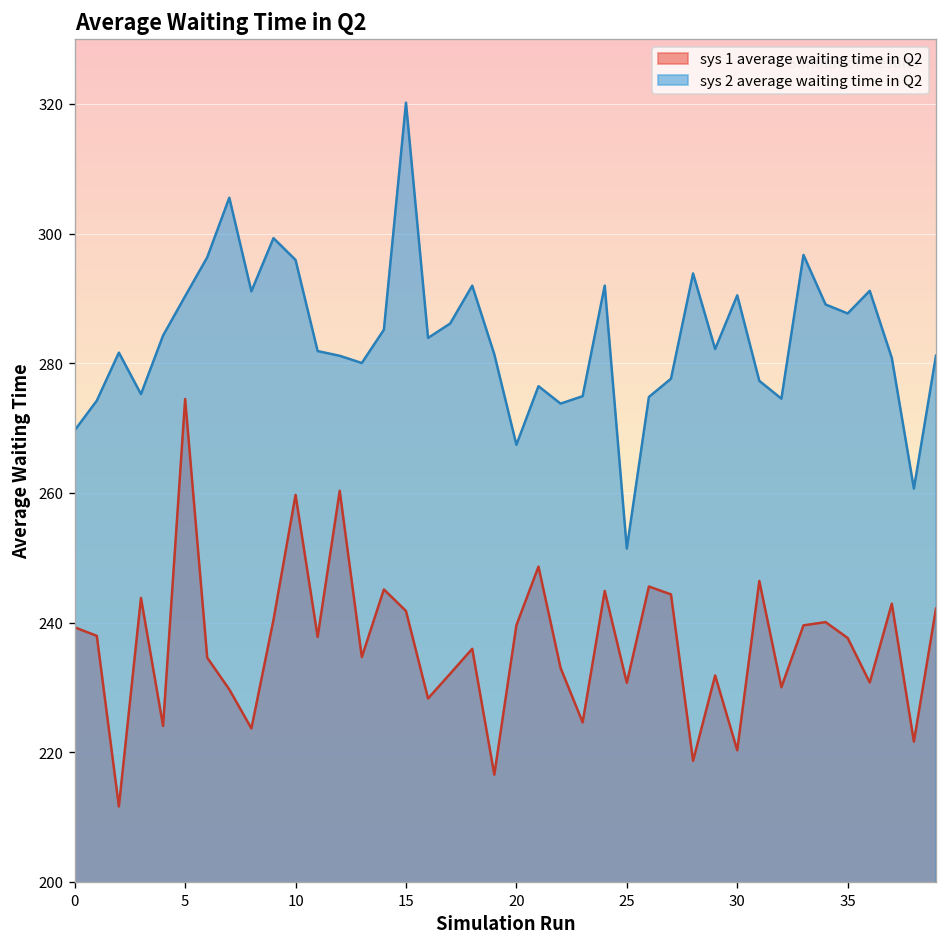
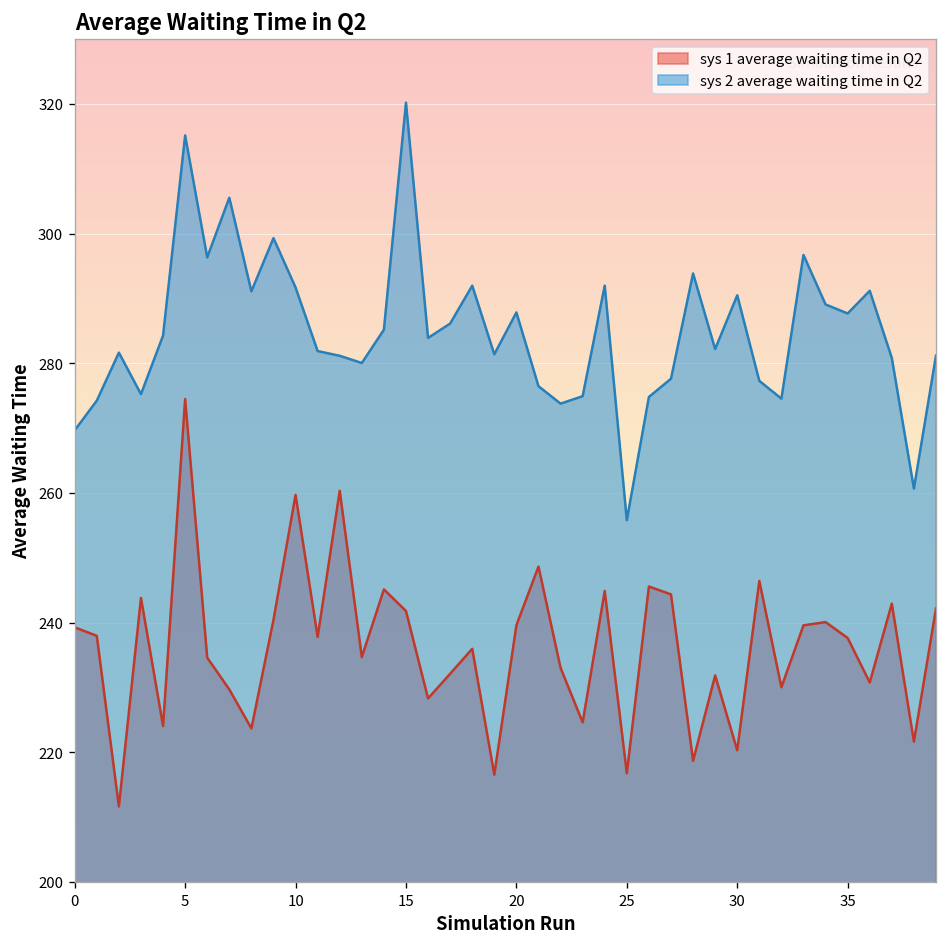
  {
    "sys 1 average waiting time in Q2": {
      "0": 239,
      "5": 274,
      "10": 260,
      "15": 242,
      "20": 240,
-     "25": 231,
+     "25": 217,
      "30": 220,
      "35": 238
    },
    "sys 2 average waiting time in Q2": {
      "0": 270,
-     "5": 290,
-     "10": 296,
+     "5": 315,
+     "10": 292,
      "15": 320,
-     "20": 267,
-     "25": 251,
+     "20": 288,
+     "25": 256,
      "30": 290,
      "35": 288
    }
  }
